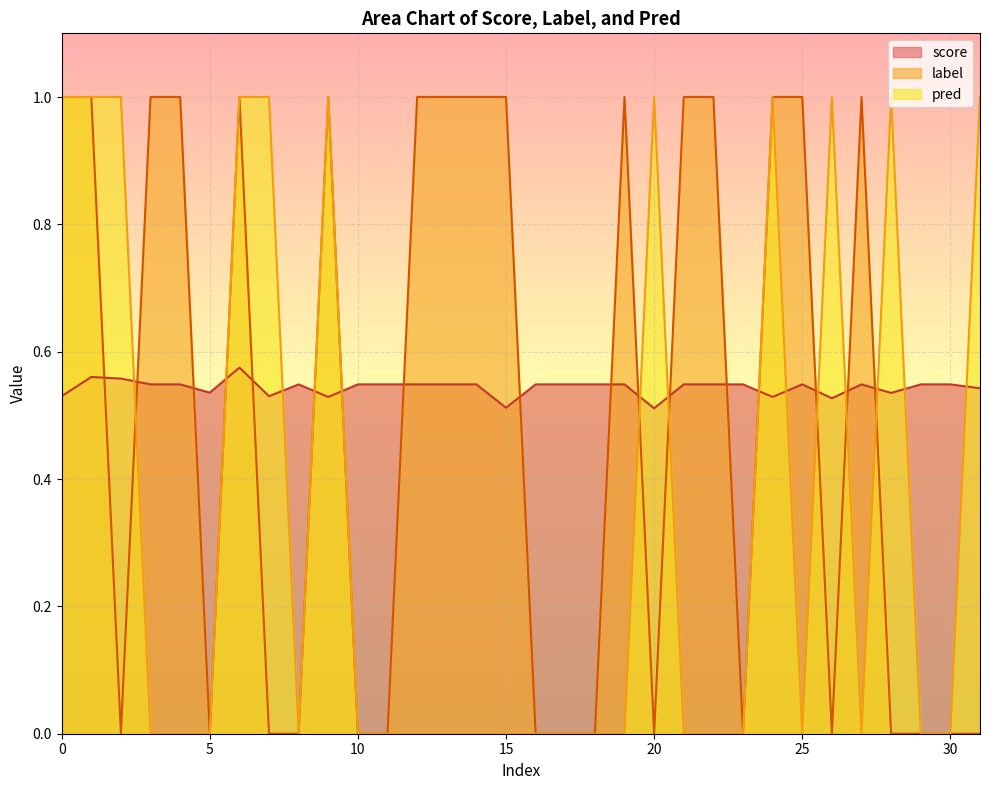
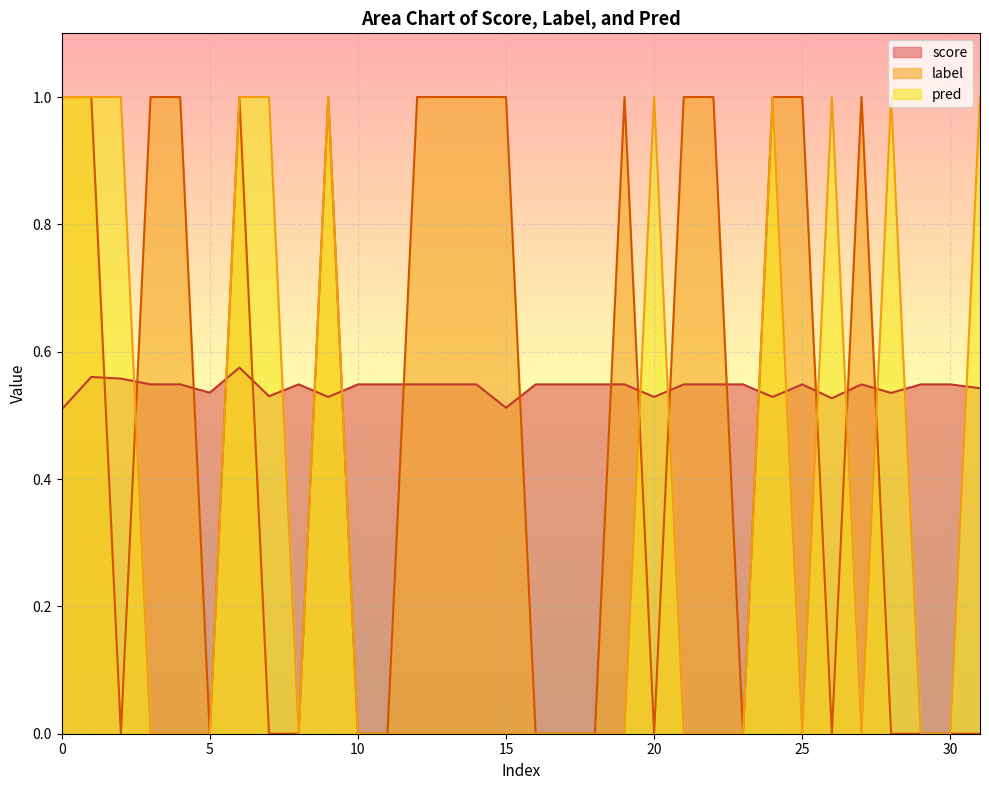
  {
    "score": {
-     "0": 0.53,
+     "0": 0.51,
      "5": 0.54,
      "10": 0.55,
      "15": 0.51,
-     "20": 0.51,
+     "20": 0.53,
      "25": 0.55,
      "30": 0.55
    }
  }
